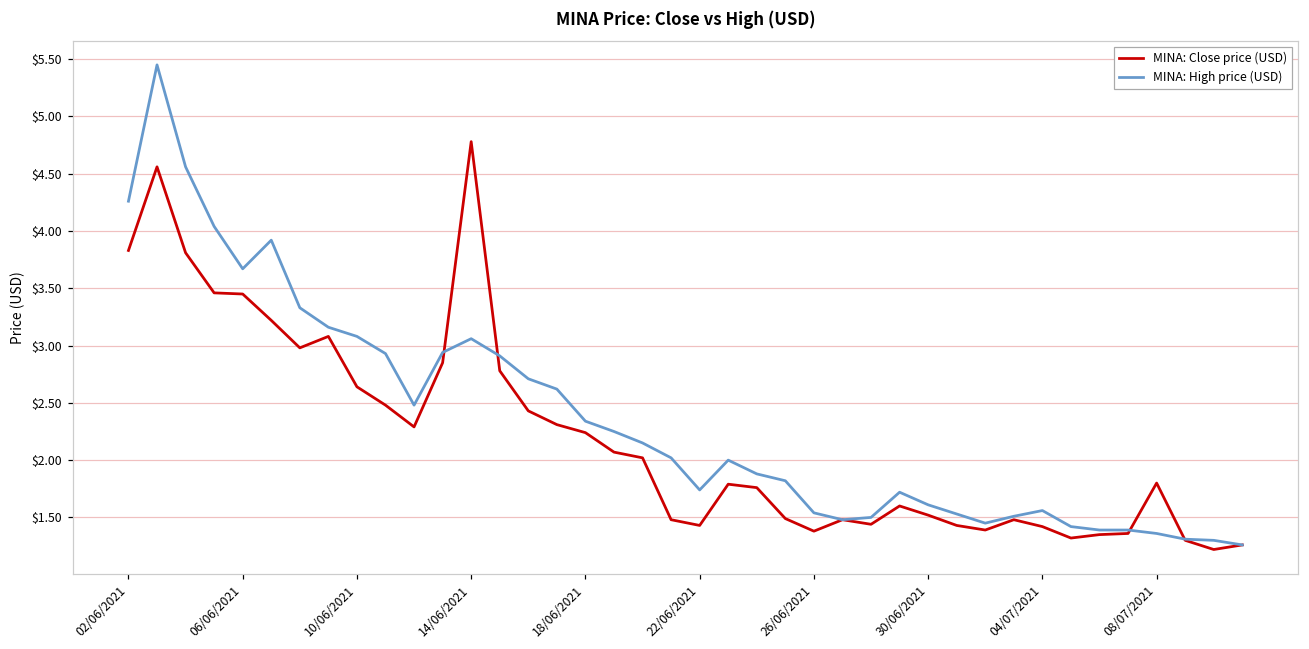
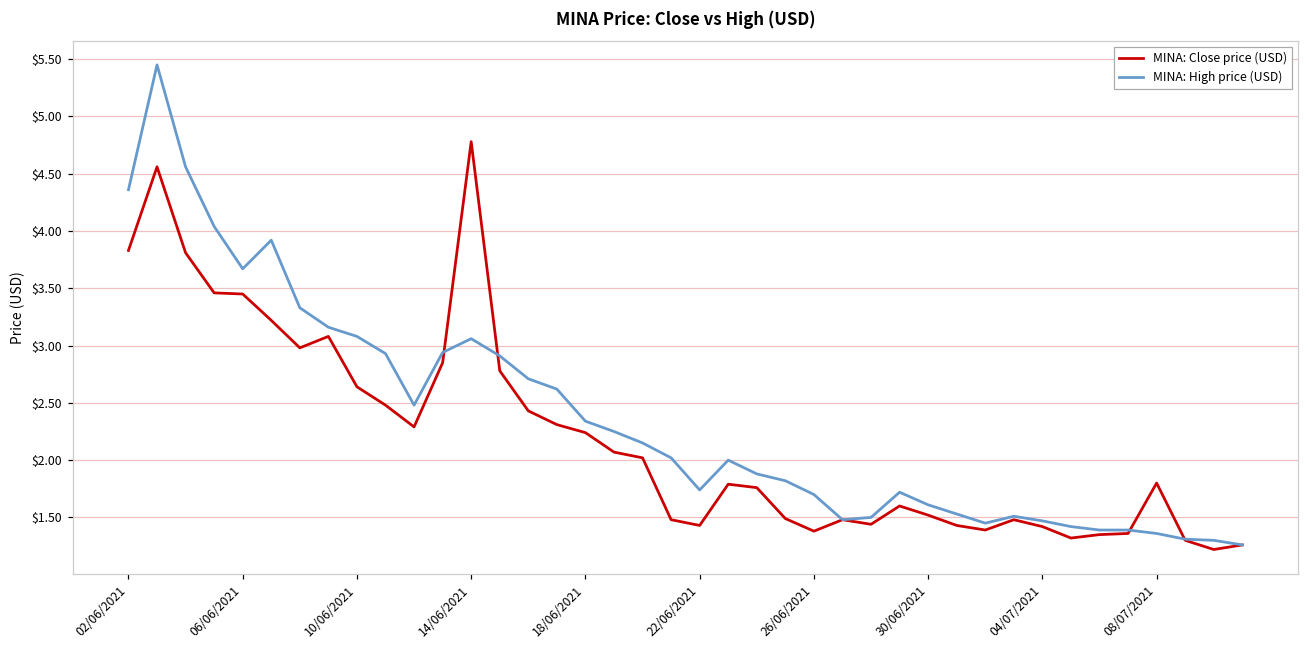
  {
    "MINA: Close price (USD)": {
      "02/06/2021": "$3.83",
      "06/06/2021": "$3.45",
      "10/06/2021": "$2.64",
      "14/06/2021": "$4.78",
      "18/06/2021": "$2.24",
      "22/06/2021": "$1.43",
      "26/06/2021": "$1.38",
      "30/06/2021": "$1.52",
      "04/07/2021": "$1.42",
      "08/07/2021": "$1.80"
    },
    "MINA: High price (USD)": {
-     "02/06/2021": "$4.26",
+     "02/06/2021": "$4.36",
      "06/06/2021": "$3.67",
      "10/06/2021": "$3.08",
      "14/06/2021": "$3.06",
      "18/06/2021": "$2.34",
      "22/06/2021": "$1.74",
-     "26/06/2021": "$1.54",
+     "26/06/2021": "$1.70",
      "30/06/2021": "$1.61",
-     "04/07/2021": "$1.56",
+     "04/07/2021": "$1.47",
      "08/07/2021": "$1.36"
    }
  }
